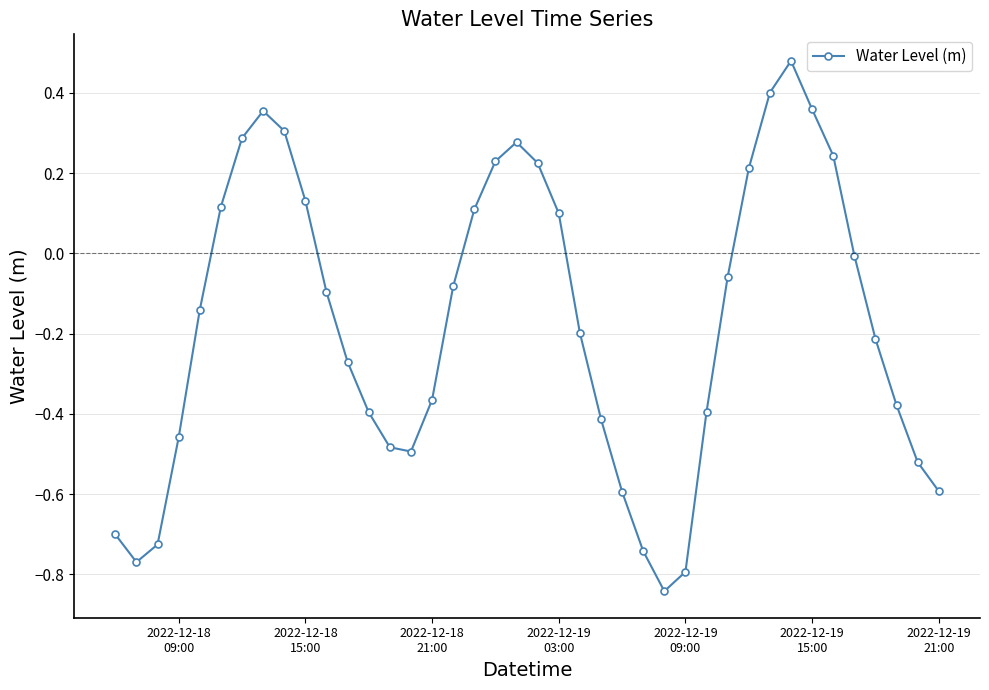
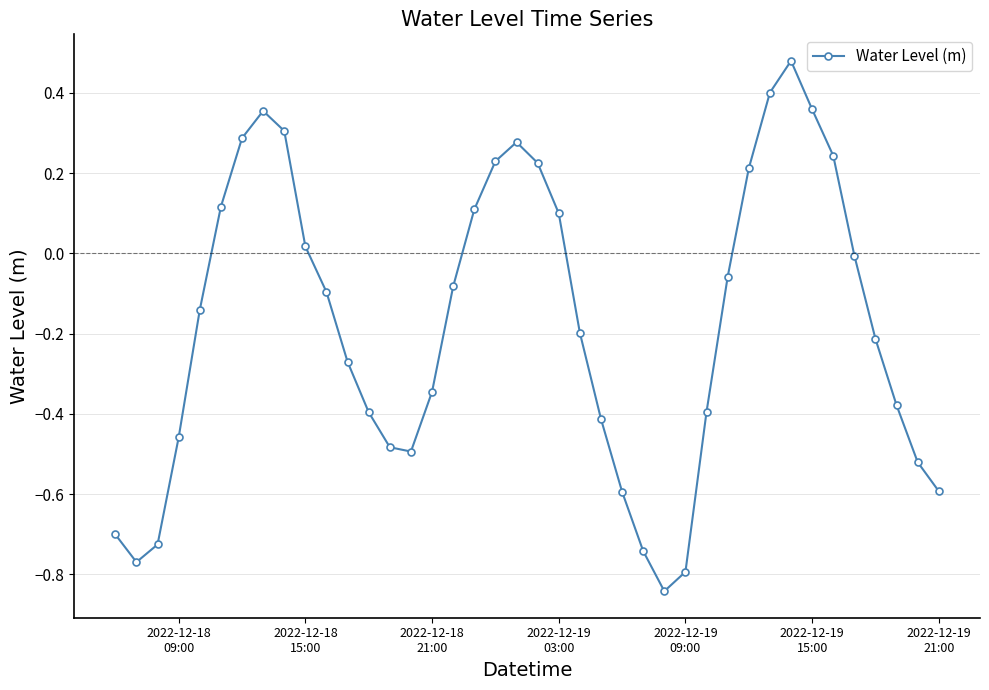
  {
    "2022-12-18 09:00": -0.46,
-   "2022-12-18 15:00": 0.13,
-   "2022-12-18 21:00": -0.37,
+   "2022-12-18 15:00": 0.02,
+   "2022-12-18 21:00": -0.34,
    "2022-12-19 03:00": 0.10,
    "2022-12-19 09:00": -0.79,
    "2022-12-19 15:00": 0.36,
    "2022-12-19 21:00": -0.59
  }
